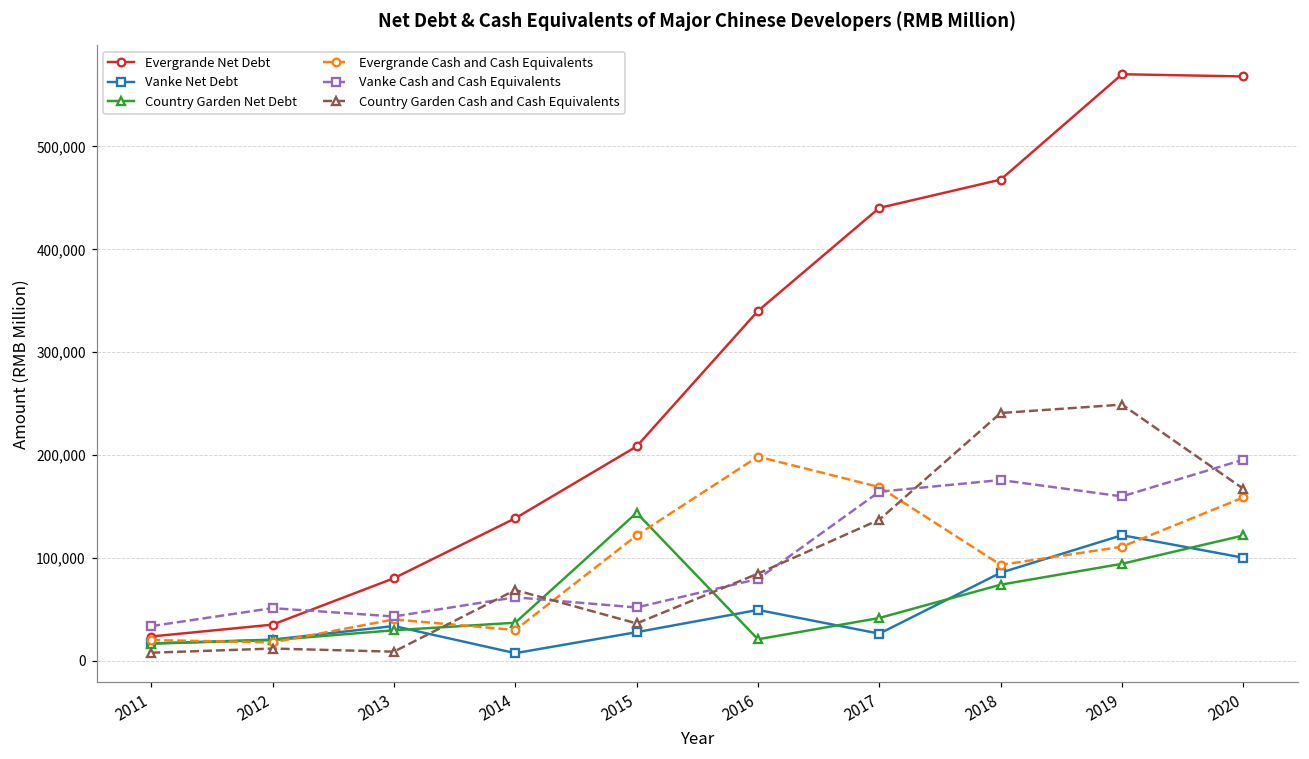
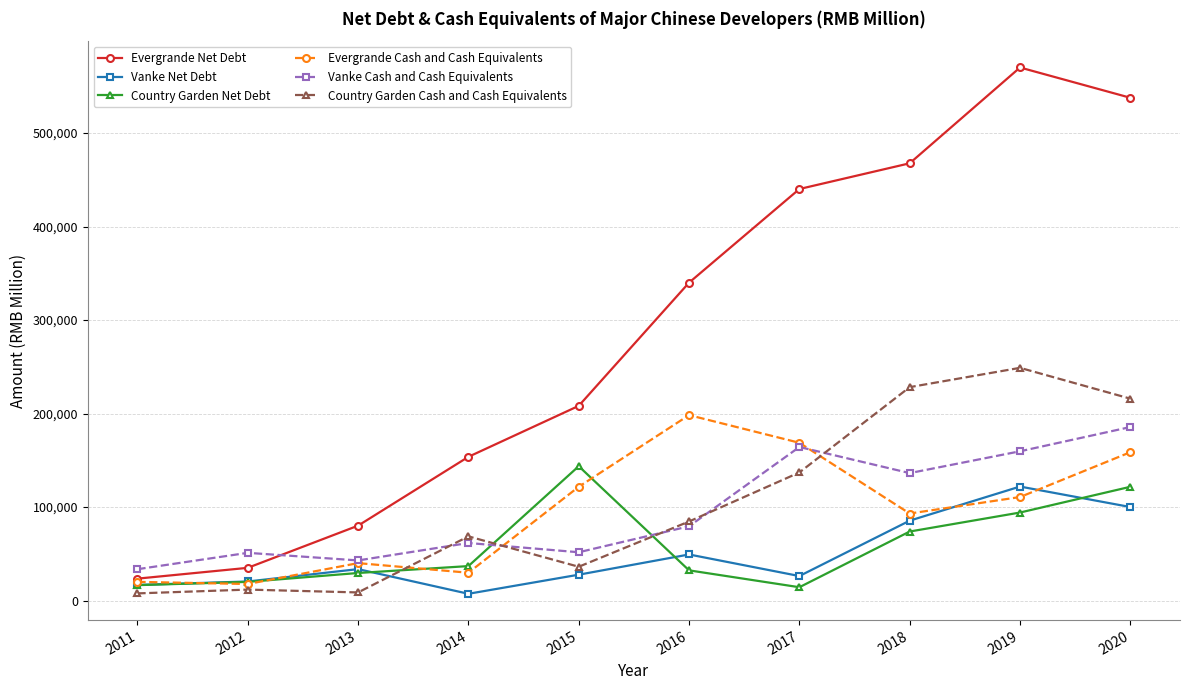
  {
    "Evergrande Net Debt": {
      "2011": "20,000",
      "2012": "40,000",
      "2013": "80,000",
-     "2014": "140,000",
+     "2014": "150,000",
      "2015": "210,000",
      "2016": "340,000",
      "2017": "440,000",
      "2018": "470,000",
      "2019": "570,000",
-     "2020": "570,000"
+     "2020": "540,000"
    },
    "Vanke Net Debt": {
      "2013": "30,000",
      "2014": "10,000",
      "2015": "30,000",
      "2016": "50,000",
      "2017": "30,000",
      "2018": "90,000",
      "2019": "120,000",
      "2020": "100,000"
    },
    "Country Garden Net Debt": {
      "2013": "30,000",
      "2014": "40,000",
      "2015": "140,000",
-     "2016": "20,000",
-     "2017": "40,000",
+     "2016": "30,000",
+     "2017": "10,000",
      "2018": "70,000",
      "2019": "90,000",
      "2020": "120,000"
    },
    "Evergrande Cash and Cash Equivalents": {
      "2011": "20,000",
      "2013": "40,000",
      "2014": "30,000",
      "2015": "120,000",
      "2016": "200,000",
      "2017": "170,000",
      "2018": "90,000",
      "2019": "110,000",
      "2020": "160,000"
    },
    "Vanke Cash and Cash Equivalents": {
      "2011": "30,000",
      "2012": "50,000",
      "2013": "40,000",
      "2014": "60,000",
      "2015": "50,000",
      "2016": "80,000",
      "2017": "160,000",
-     "2018": "180,000",
+     "2018": "140,000",
      "2019": "160,000",
-     "2020": "200,000"
+     "2020": "190,000"
    },
    "Country Garden Cash and Cash Equivalents": {
      "2011": "10,000",
      "2012": "10,000",
      "2013": "10,000",
      "2014": "70,000",
      "2015": "40,000",
      "2016": "80,000",
      "2017": "140,000",
-     "2018": "240,000",
+     "2018": "230,000",
      "2019": "250,000",
-     "2020": "170,000"
+     "2020": "220,000"
    }
  }
